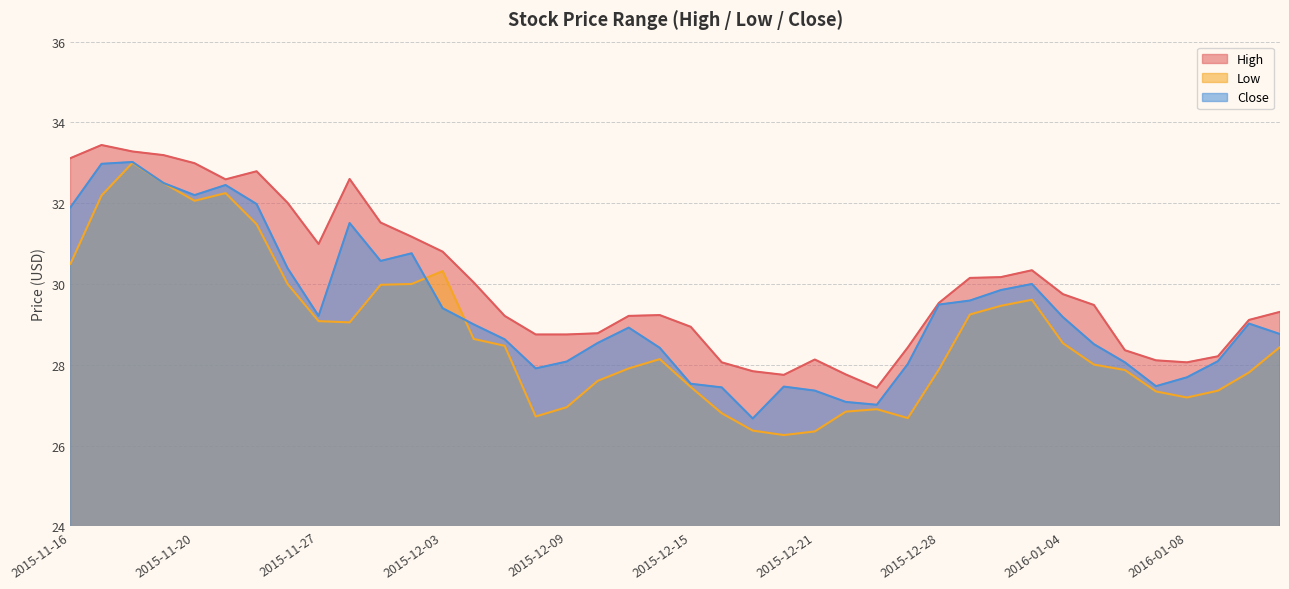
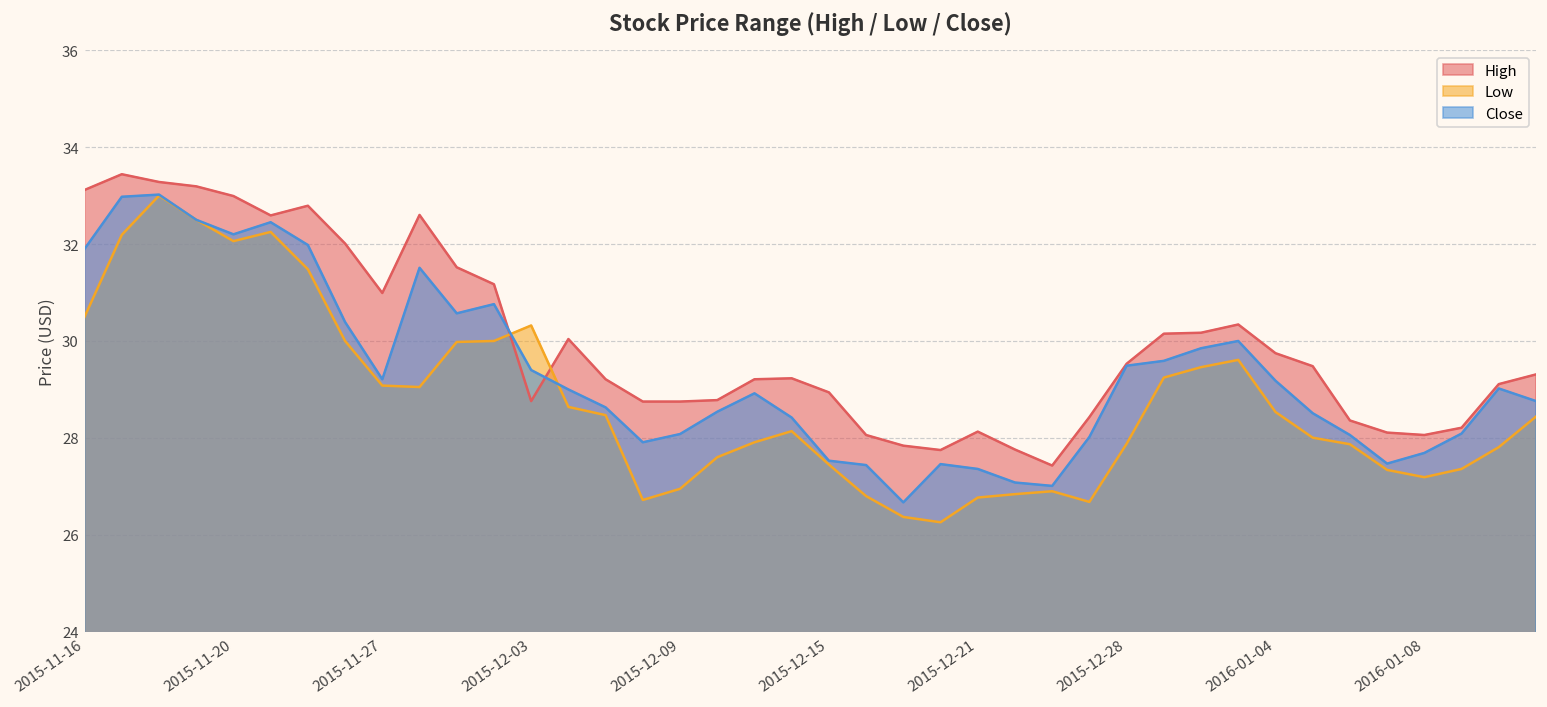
  {
    "High": {
      "2015-11-16": 33.1,
      "2015-11-20": 33.0,
      "2015-11-27": 31.0,
-     "2015-12-03": 30.8,
+     "2015-12-03": 28.8,
      "2015-12-09": 28.8,
      "2015-12-15": 28.9,
      "2015-12-21": 28.1,
      "2016-01-04": 29.7,
      "2016-01-08": 28.1
    },
    "Low": {
      "2015-11-16": 30.5,
      "2015-11-20": 32.1,
      "2015-11-27": 29.1,
      "2015-12-03": 30.3,
      "2015-12-09": 27.0,
      "2015-12-15": 27.5,
-     "2015-12-21": 26.4,
+     "2015-12-21": 26.8,
      "2015-12-28": 27.9,
      "2016-01-04": 28.5,
      "2016-01-08": 27.2
    },
    "Close": {
      "2015-11-16": 31.9,
      "2015-11-20": 32.2,
      "2015-11-27": 29.2,
      "2015-12-03": 29.4,
      "2015-12-09": 28.1,
      "2015-12-15": 27.5,
      "2015-12-21": 27.4,
      "2016-01-04": 29.2,
      "2016-01-08": 27.7
    }
  }
